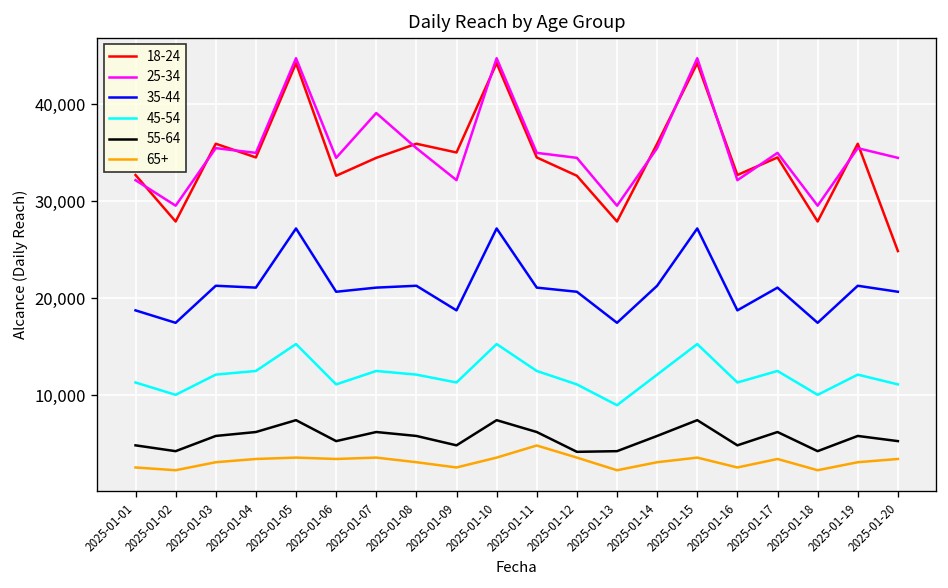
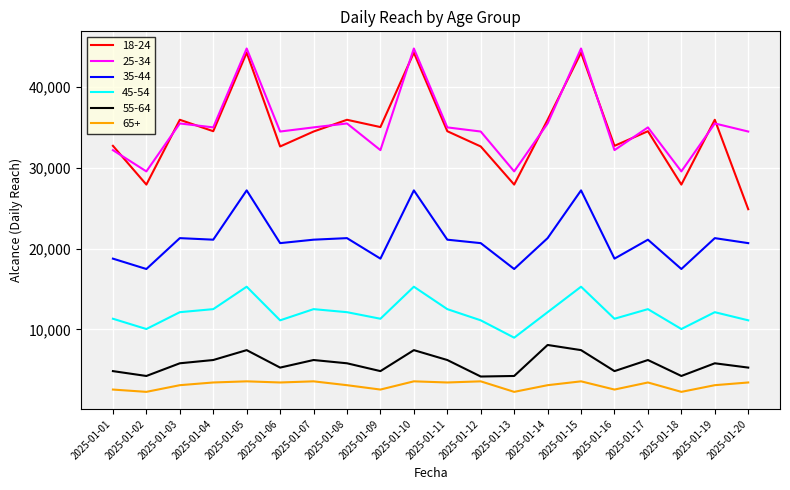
  {
    "18-24": {
      "2025-01-01": "33,000",
      "2025-01-02": "28,000",
      "2025-01-03": "36,000",
      "2025-01-04": "35,000",
      "2025-01-05": "44,000",
      "2025-01-06": "33,000",
      "2025-01-07": "34,000",
      "2025-01-08": "36,000",
      "2025-01-09": "35,000",
      "2025-01-10": "44,000",
      "2025-01-11": "35,000",
      "2025-01-12": "33,000",
      "2025-01-13": "28,000",
      "2025-01-14": "36,000",
      "2025-01-15": "44,000",
      "2025-01-16": "33,000",
      "2025-01-17": "35,000",
      "2025-01-18": "28,000",
      "2025-01-19": "36,000",
      "2025-01-20": "25,000"
    },
    "25-34": {
      "2025-01-01": "32,000",
      "2025-01-02": "30,000",
      "2025-01-03": "35,000",
      "2025-01-04": "35,000",
      "2025-01-05": "45,000",
      "2025-01-06": "34,000",
-     "2025-01-07": "39,000",
+     "2025-01-07": "35,000",
      "2025-01-08": "35,000",
      "2025-01-09": "32,000",
      "2025-01-10": "45,000",
      "2025-01-11": "35,000",
      "2025-01-12": "34,000",
      "2025-01-13": "30,000",
      "2025-01-14": "35,000",
      "2025-01-15": "45,000",
      "2025-01-16": "32,000",
      "2025-01-17": "35,000",
      "2025-01-18": "30,000",
      "2025-01-19": "35,000",
      "2025-01-20": "34,000"
    },
    "35-44": {
      "2025-01-01": "19,000",
      "2025-01-02": "17,000",
      "2025-01-03": "21,000",
      "2025-01-04": "21,000",
      "2025-01-05": "27,000",
      "2025-01-06": "21,000",
      "2025-01-07": "21,000",
      "2025-01-08": "21,000",
      "2025-01-09": "19,000",
      "2025-01-10": "27,000",
      "2025-01-11": "21,000",
      "2025-01-12": "21,000",
      "2025-01-13": "17,000",
      "2025-01-14": "21,000",
      "2025-01-15": "27,000",
      "2025-01-16": "19,000",
      "2025-01-17": "21,000",
      "2025-01-18": "17,000",
      "2025-01-19": "21,000",
      "2025-01-20": "21,000"
    },
    "45-54": {
      "2025-01-01": "11,000",
      "2025-01-02": "10,000",
      "2025-01-03": "12,000",
      "2025-01-04": "13,000",
      "2025-01-05": "15,000",
      "2025-01-06": "11,000",
      "2025-01-07": "13,000",
      "2025-01-08": "12,000",
      "2025-01-09": "11,000",
      "2025-01-10": "15,000",
      "2025-01-11": "13,000",
      "2025-01-12": "11,000",
      "2025-01-13": "9,000",
      "2025-01-14": "12,000",
      "2025-01-15": "15,000",
      "2025-01-16": "11,000",
      "2025-01-17": "13,000",
      "2025-01-18": "10,000",
      "2025-01-19": "12,000",
      "2025-01-20": "11,000"
    },
    "55-64": {
      "2025-01-01": "5,000",
      "2025-01-02": "4,000",
      "2025-01-03": "6,000",
      "2025-01-04": "6,000",
      "2025-01-05": "7,000",
      "2025-01-06": "5,000",
      "2025-01-07": "6,000",
      "2025-01-08": "6,000",
      "2025-01-09": "5,000",
      "2025-01-10": "7,000",
      "2025-01-11": "6,000",
      "2025-01-12": "4,000",
      "2025-01-13": "4,000",
-     "2025-01-14": "6,000",
+     "2025-01-14": "8,000",
      "2025-01-15": "7,000",
      "2025-01-16": "5,000",
      "2025-01-17": "6,000",
      "2025-01-18": "4,000",
      "2025-01-19": "6,000",
      "2025-01-20": "5,000"
    },
    "65+": {
      "2025-01-01": "3,000",
      "2025-01-02": "2,000",
      "2025-01-03": "3,000",
      "2025-01-04": "3,000",
      "2025-01-05": "4,000",
      "2025-01-06": "3,000",
      "2025-01-07": "4,000",
      "2025-01-08": "3,000",
      "2025-01-09": "3,000",
      "2025-01-10": "4,000",
-     "2025-01-11": "5,000",
+     "2025-01-11": "3,000",
      "2025-01-12": "4,000",
      "2025-01-13": "2,000",
      "2025-01-14": "3,000",
      "2025-01-15": "4,000",
      "2025-01-16": "3,000",
      "2025-01-17": "3,000",
      "2025-01-18": "2,000",
      "2025-01-19": "3,000",
      "2025-01-20": "3,000"
    }
  }
